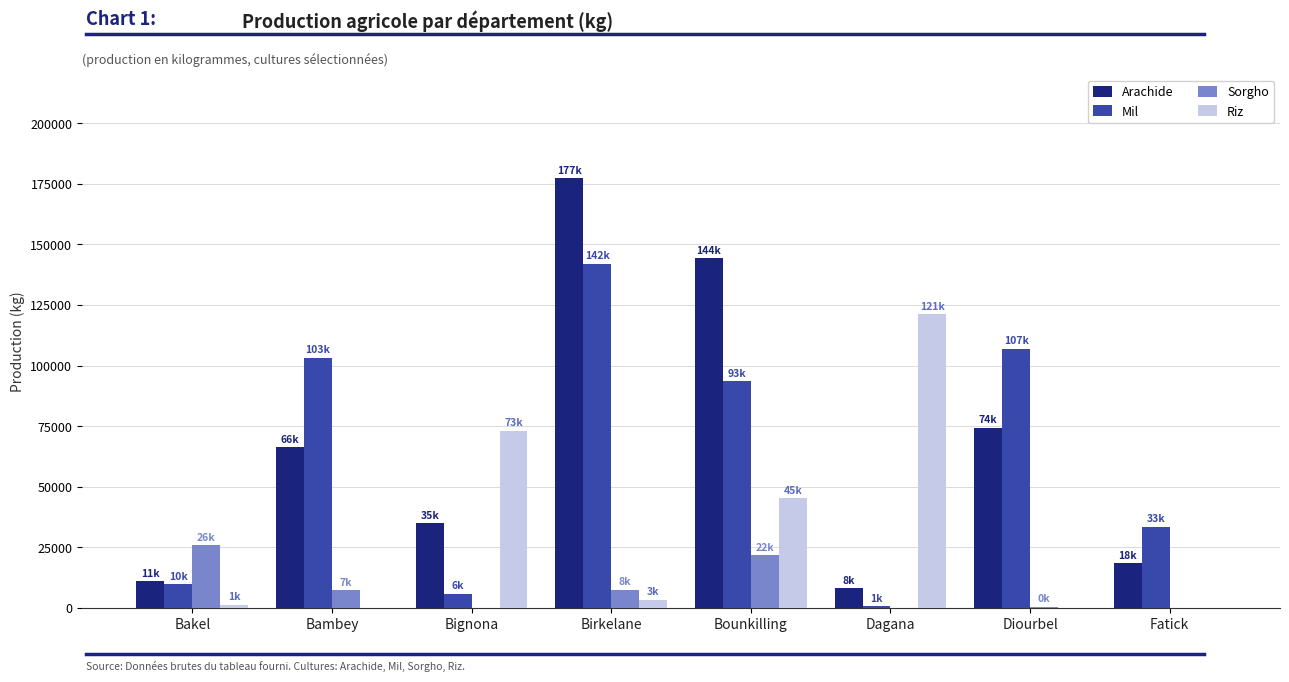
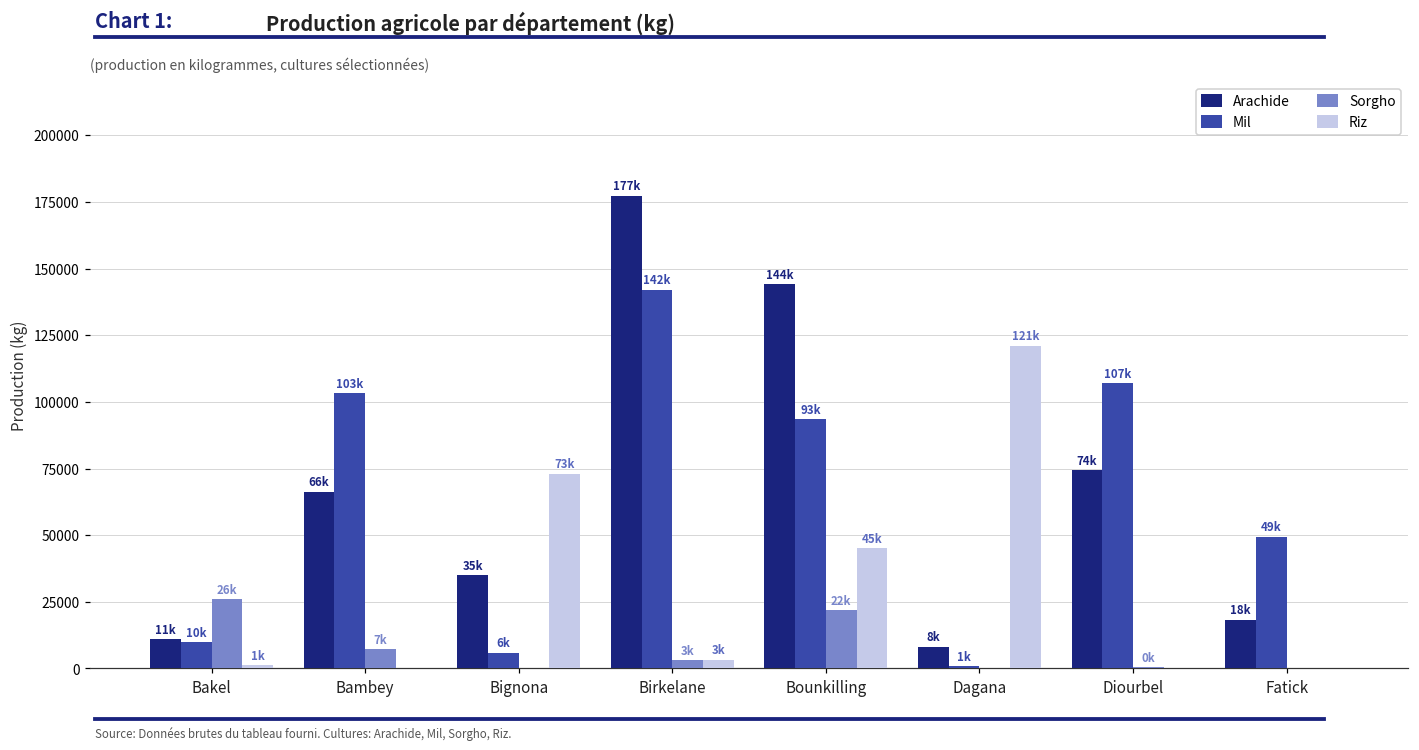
  {
    "Arachide": {
      "Bakel": "11k",
      "Bambey": "66k",
      "Bignona": "35k",
      "Birkelane": "177k",
      "Bounkilling": "144k",
      "Dagana": "8k",
      "Diourbel": "74k",
      "Fatick": "18k"
    },
    "Mil": {
      "Bakel": "10k",
      "Bambey": "103k",
      "Bignona": "6k",
      "Birkelane": "142k",
      "Bounkilling": "93k",
      "Dagana": "1k",
      "Diourbel": "107k",
-     "Fatick": "33k"
+     "Fatick": "49k"
    },
    "Sorgho": {
      "Bakel": "26k",
      "Bambey": "7k",
-     "Birkelane": "8k",
+     "Birkelane": "3k",
      "Bounkilling": "22k"
    },
    "Riz": {
      "Bakel": "1k",
      "Bignona": "73k",
      "Birkelane": "3k",
      "Bounkilling": "45k",
      "Dagana": "121k",
      "Diourbel": "0k"
    }
  }
